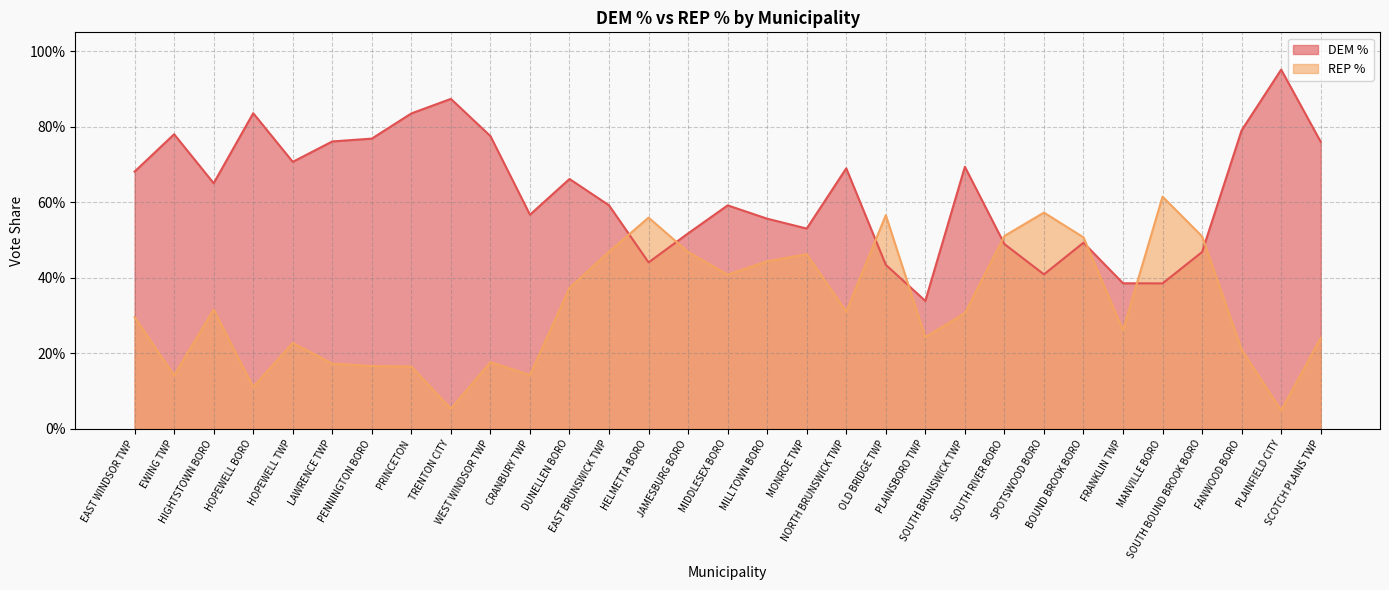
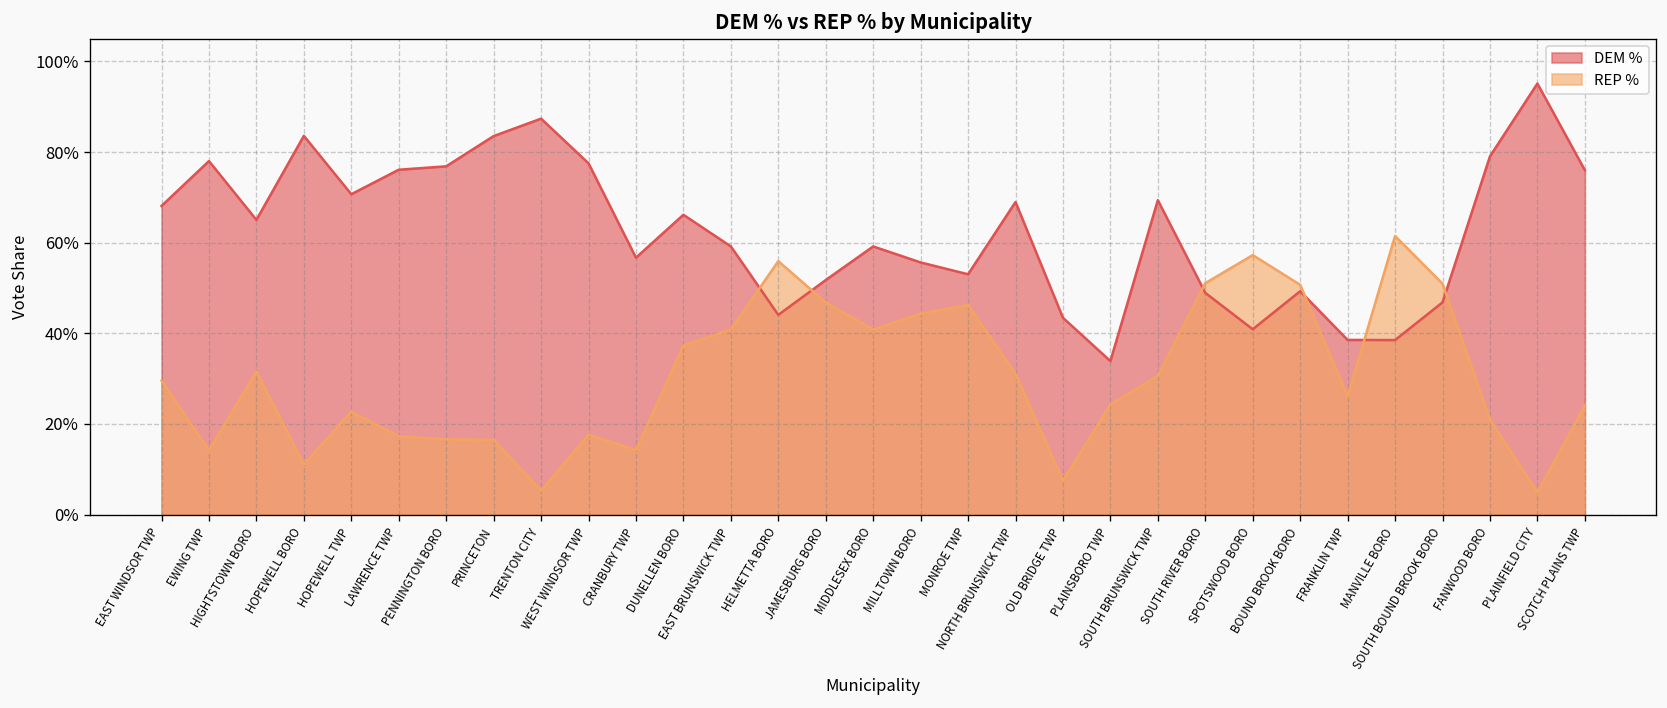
  {
    "DEM %": {
      "EAST WINDSOR TWP": "68%",
      "EWING TWP": "78%",
      "HIGHTSTOWN BORO": "65%",
      "HOPEWELL BORO": "84%",
      "HOPEWELL TWP": "71%",
      "LAWRENCE TWP": "76%",
      "PENNINGTON BORO": "77%",
      "PRINCETON": "84%",
      "TRENTON CITY": "87%",
      "WEST WINDSOR TWP": "78%",
      "CRANBURY TWP": "57%",
      "DUNELLEN BORO": "66%",
      "EAST BRUNSWICK TWP": "59%",
      "HELMETTA BORO": "44%",
      "JAMESBURG BORO": "52%",
      "MIDDLESEX BORO": "59%",
      "MILLTOWN BORO": "56%",
      "MONROE TWP": "53%",
      "NORTH BRUNSWICK TWP": "69%",
      "OLD BRIDGE TWP": "43%",
      "PLAINSBORO TWP": "34%",
      "SOUTH BRUNSWICK TWP": "69%",
      "SOUTH RIVER BORO": "49%",
      "SPOTSWOOD BORO": "41%",
      "BOUND BROOK BORO": "49%",
      "FRANKLIN TWP": "39%",
      "MANVILLE BORO": "39%",
      "SOUTH BOUND BROOK BORO": "47%",
      "FANWOOD BORO": "79%",
      "PLAINFIELD CITY": "95%",
      "SCOTCH PLAINS TWP": "76%"
    },
    "REP %": {
      "EAST WINDSOR TWP": "30%",
      "EWING TWP": "14%",
      "HIGHTSTOWN BORO": "32%",
      "HOPEWELL BORO": "11%",
      "HOPEWELL TWP": "23%",
      "LAWRENCE TWP": "17%",
      "PENNINGTON BORO": "17%",
      "PRINCETON": "16%",
      "TRENTON CITY": "5%",
      "WEST WINDSOR TWP": "18%",
      "CRANBURY TWP": "14%",
      "DUNELLEN BORO": "37%",
-     "EAST BRUNSWICK TWP": "47%",
+     "EAST BRUNSWICK TWP": "41%",
      "HELMETTA BORO": "56%",
      "JAMESBURG BORO": "47%",
      "MIDDLESEX BORO": "41%",
      "MILLTOWN BORO": "44%",
      "MONROE TWP": "46%",
      "NORTH BRUNSWICK TWP": "31%",
-     "OLD BRIDGE TWP": "57%",
+     "OLD BRIDGE TWP": "7%",
      "PLAINSBORO TWP": "24%",
      "SOUTH BRUNSWICK TWP": "31%",
      "SOUTH RIVER BORO": "51%",
      "SPOTSWOOD BORO": "57%",
      "BOUND BROOK BORO": "51%",
      "FRANKLIN TWP": "26%",
      "MANVILLE BORO": "61%",
      "SOUTH BOUND BROOK BORO": "51%",
      "FANWOOD BORO": "21%",
      "PLAINFIELD CITY": "5%",
      "SCOTCH PLAINS TWP": "24%"
    }
  }
